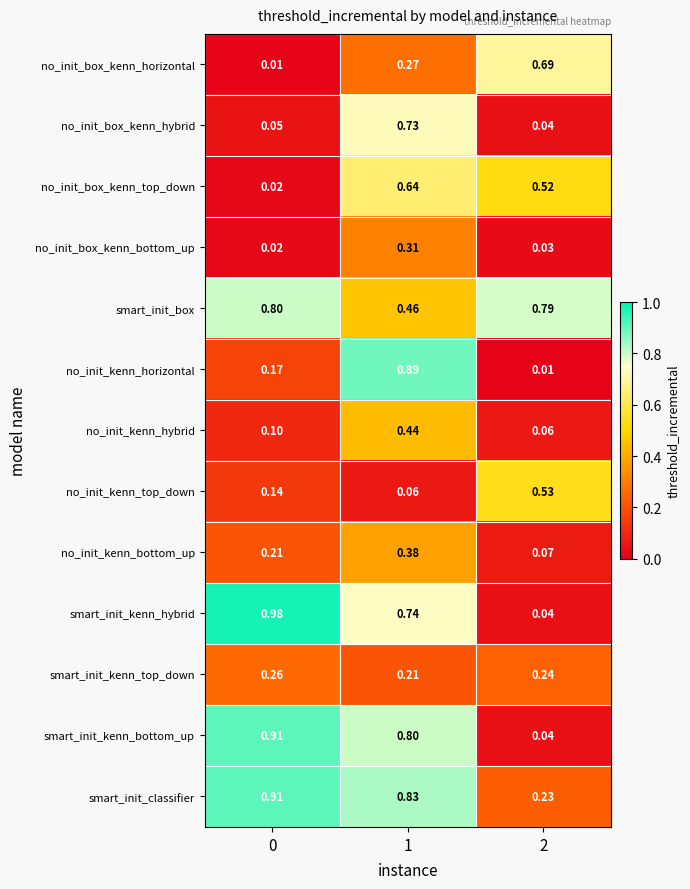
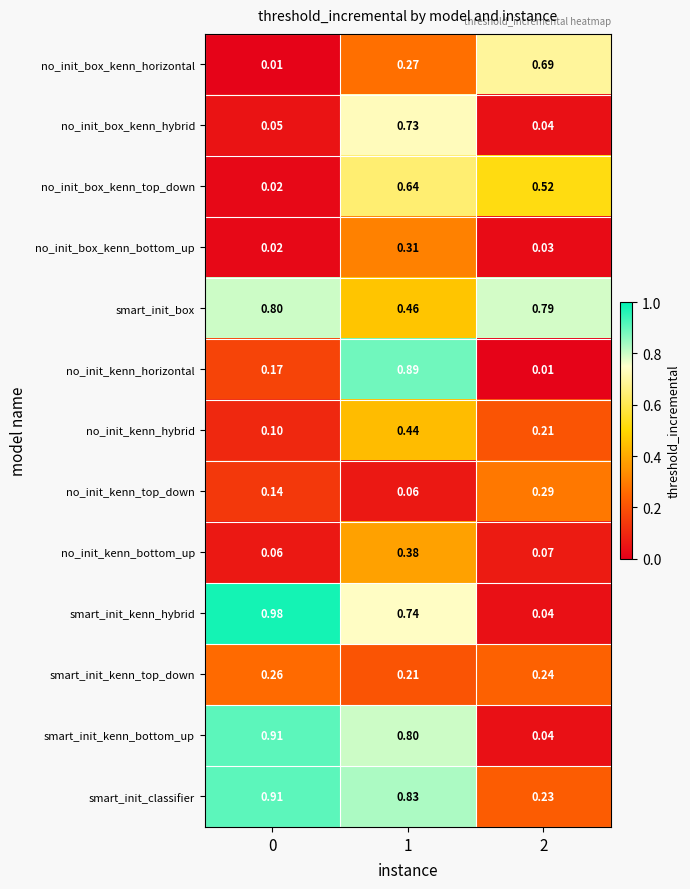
  {
    "no_init_box_kenn_horizontal": {
      "0": 0.01,
      "1": 0.27,
      "2": 0.69
    },
    "no_init_box_kenn_hybrid": {
      "0": 0.05,
      "1": 0.73,
      "2": 0.04
    },
    "no_init_box_kenn_top_down": {
      "0": 0.02,
      "1": 0.64,
      "2": 0.52
    },
    "no_init_box_kenn_bottom_up": {
      "0": 0.02,
      "1": 0.31,
      "2": 0.03
    },
    "smart_init_box": {
      "0": 0.80,
      "1": 0.46,
      "2": 0.79
    },
    "no_init_kenn_horizontal": {
      "0": 0.17,
      "1": 0.89,
      "2": 0.01
    },
    "no_init_kenn_hybrid": {
      "0": 0.10,
      "1": 0.44,
-     "2": 0.06
+     "2": 0.21
    },
    "no_init_kenn_top_down": {
      "0": 0.14,
      "1": 0.06,
-     "2": 0.53
+     "2": 0.29
    },
    "no_init_kenn_bottom_up": {
-     "0": 0.21,
+     "0": 0.06,
      "1": 0.38,
      "2": 0.07
    },
    "smart_init_kenn_hybrid": {
      "0": 0.98,
      "1": 0.74,
      "2": 0.04
    },
    "smart_init_kenn_top_down": {
      "0": 0.26,
      "1": 0.21,
      "2": 0.24
    },
    "smart_init_kenn_bottom_up": {
      "0": 0.91,
      "1": 0.80,
      "2": 0.04
    },
    "smart_init_classifier": {
      "0": 0.91,
      "1": 0.83,
      "2": 0.23
    }
  }
